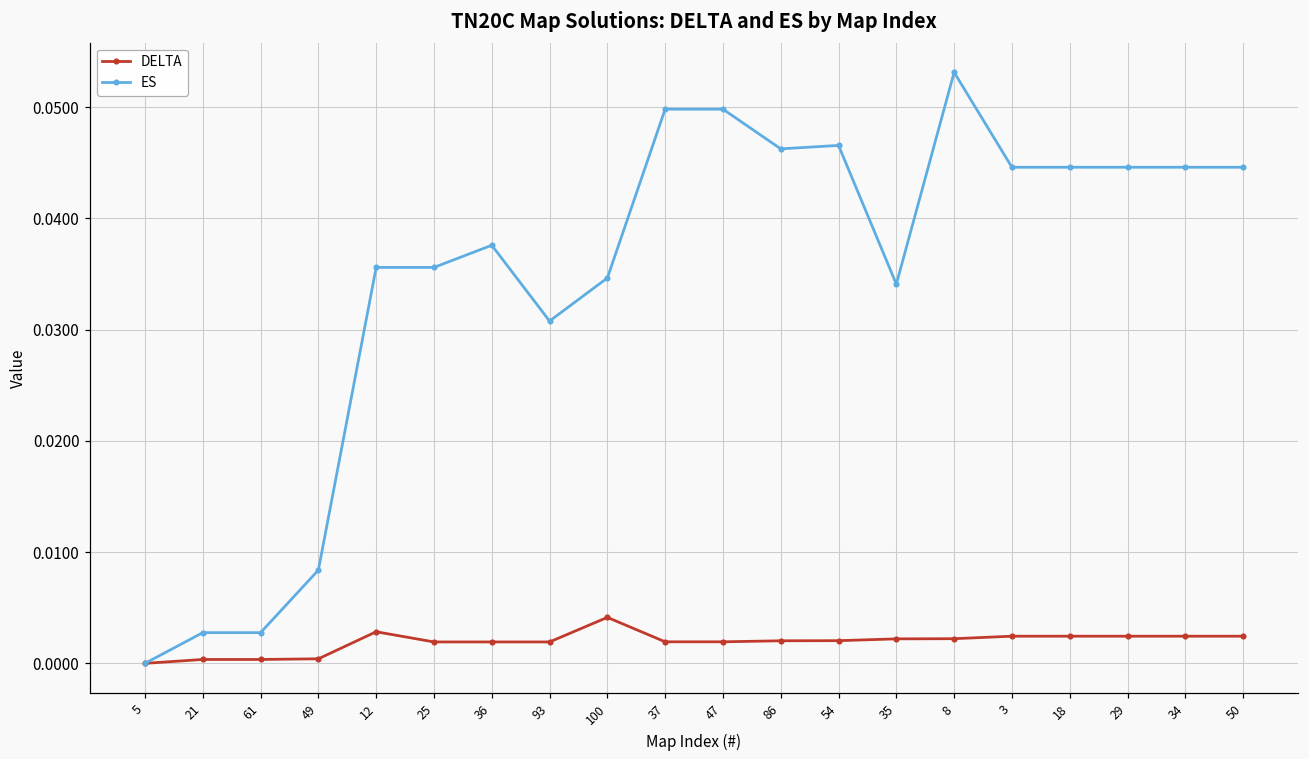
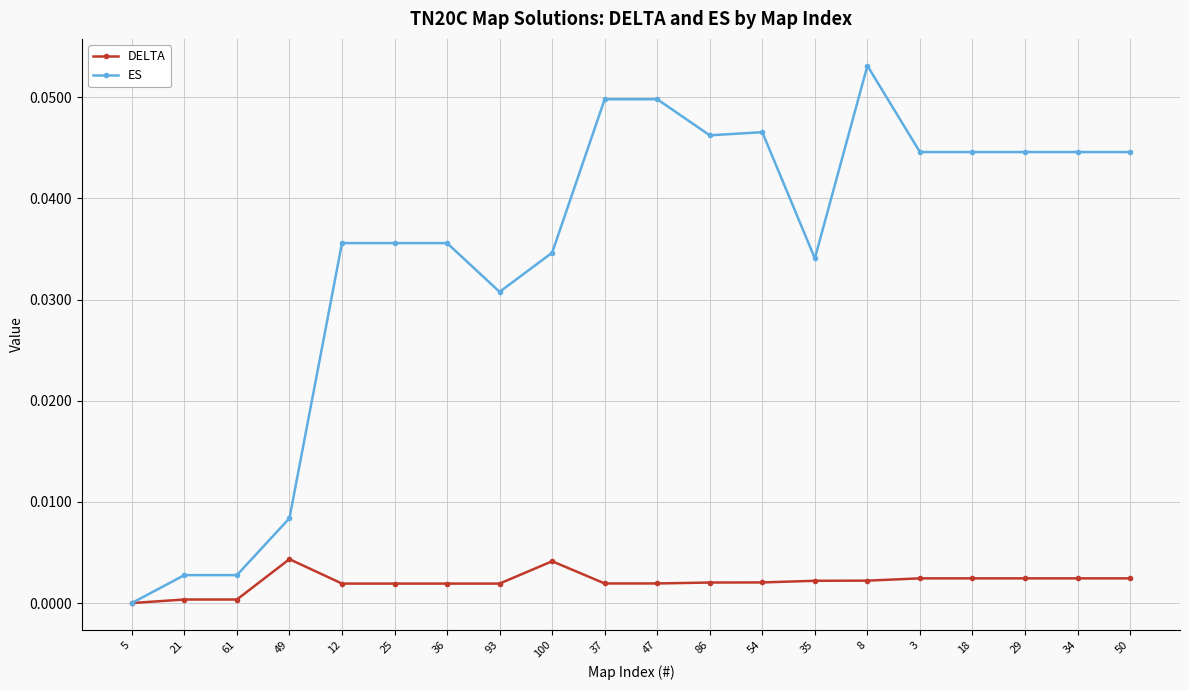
  {
    "DELTA": {
      "21": 0.0003,
      "61": 0.0003,
-     "49": 0.0004,
-     "12": 0.0028,
+     "49": 0.0043,
+     "12": 0.0019,
      "25": 0.0019,
      "36": 0.0019,
      "93": 0.0019,
      "100": 0.0041,
      "37": 0.0019,
      "47": 0.0019,
      "86": 0.0020,
      "54": 0.0020,
      "35": 0.0022,
      "8": 0.0022,
      "3": 0.0024,
      "18": 0.0024,
      "29": 0.0024,
      "34": 0.0024,
      "50": 0.0024
    },
    "ES": {
      "21": 0.0028,
      "61": 0.0028,
      "49": 0.0084,
      "12": 0.0356,
      "25": 0.0356,
-     "36": 0.0376,
+     "36": 0.0356,
      "93": 0.0308,
      "100": 0.0346,
      "37": 0.0498,
      "47": 0.0498,
      "86": 0.0462,
      "54": 0.0466,
      "35": 0.0341,
      "8": 0.0531,
      "3": 0.0446,
      "18": 0.0446,
      "29": 0.0446,
      "34": 0.0446,
      "50": 0.0446
    }
  }
